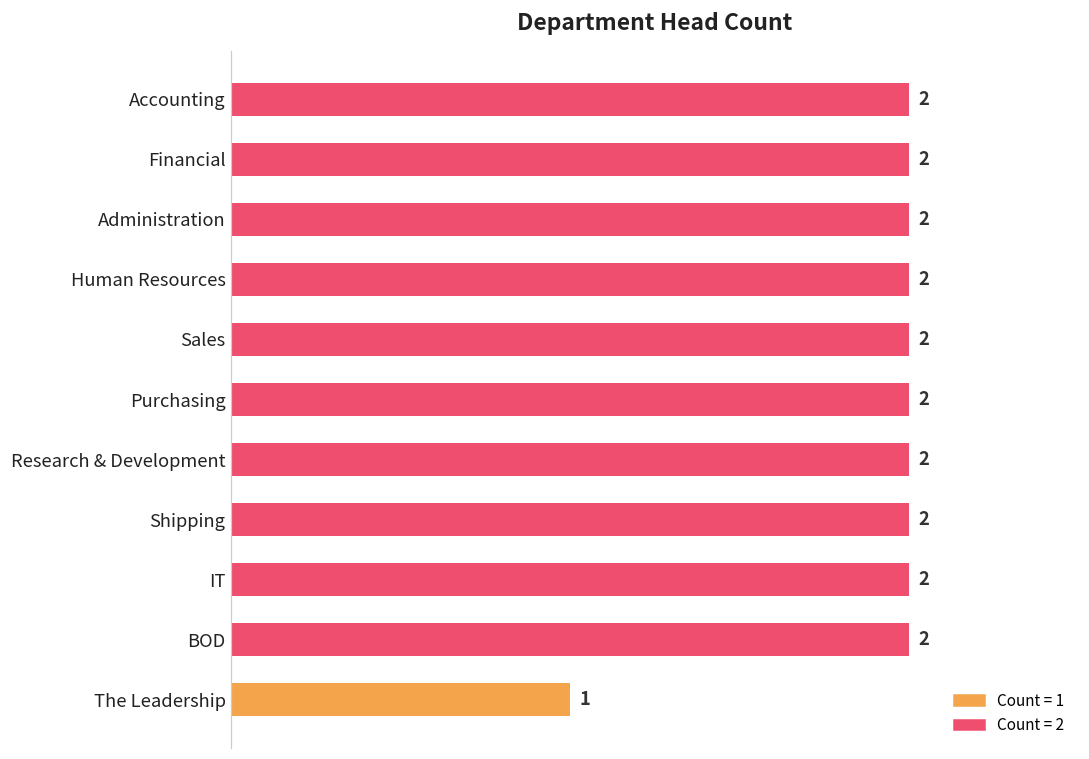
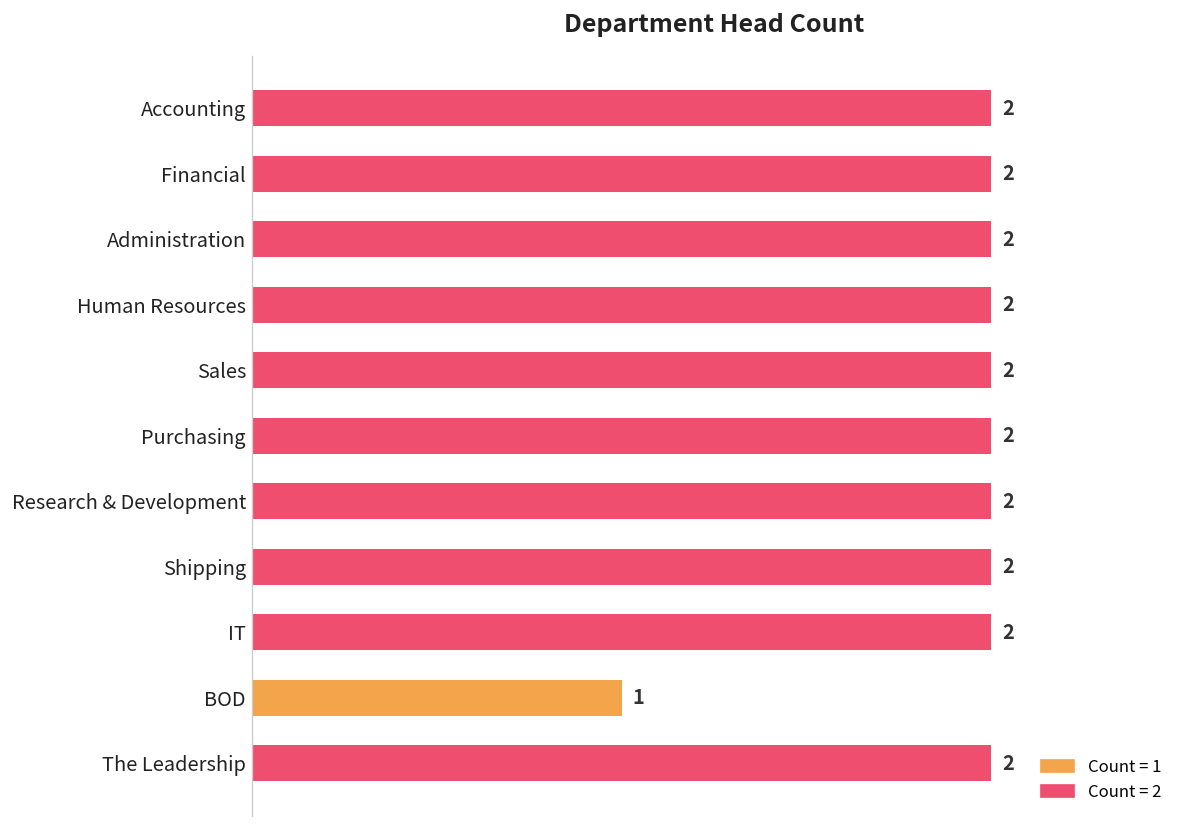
  {
    "Accounting": 2,
    "Financial": 2,
    "Administration": 2,
    "Human Resources": 2,
    "Sales": 2,
    "Purchasing": 2,
    "Research & Development": 2,
    "Shipping": 2,
    "IT": 2,
-   "BOD": 2,
-   "The Leadership": 1
+   "BOD": 1,
+   "The Leadership": 2
  }
